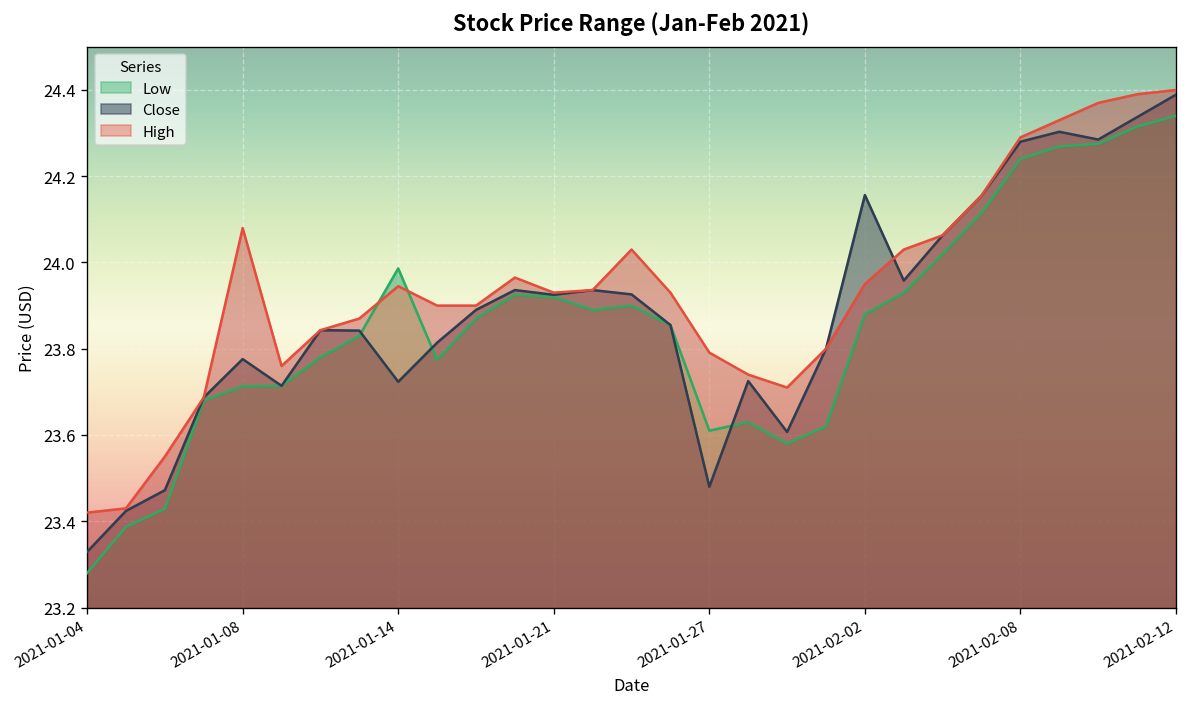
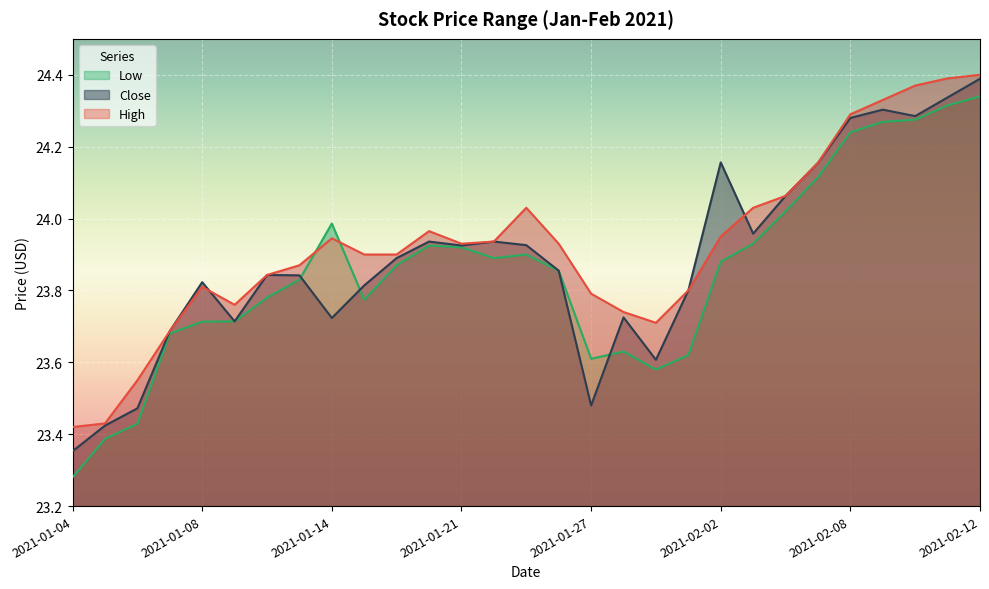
  {
    "Low": {
      "2021-01-04": 23.28,
      "2021-01-08": 23.71,
      "2021-01-27": 23.61,
      "2021-02-02": 23.88,
      "2021-02-08": 24.24,
      "2021-02-12": 24.34
    },
    "Close": {
-     "2021-01-04": 23.33,
-     "2021-01-08": 23.78,
+     "2021-01-04": 23.35,
+     "2021-01-08": 23.82,
      "2021-01-14": 23.72,
      "2021-01-27": 23.48,
      "2021-02-02": 24.16,
      "2021-02-08": 24.28,
      "2021-02-12": 24.39
    },
    "High": {
-     "2021-01-08": 24.08,
+     "2021-01-08": 23.81,
      "2021-01-14": 23.94
    }
  }
